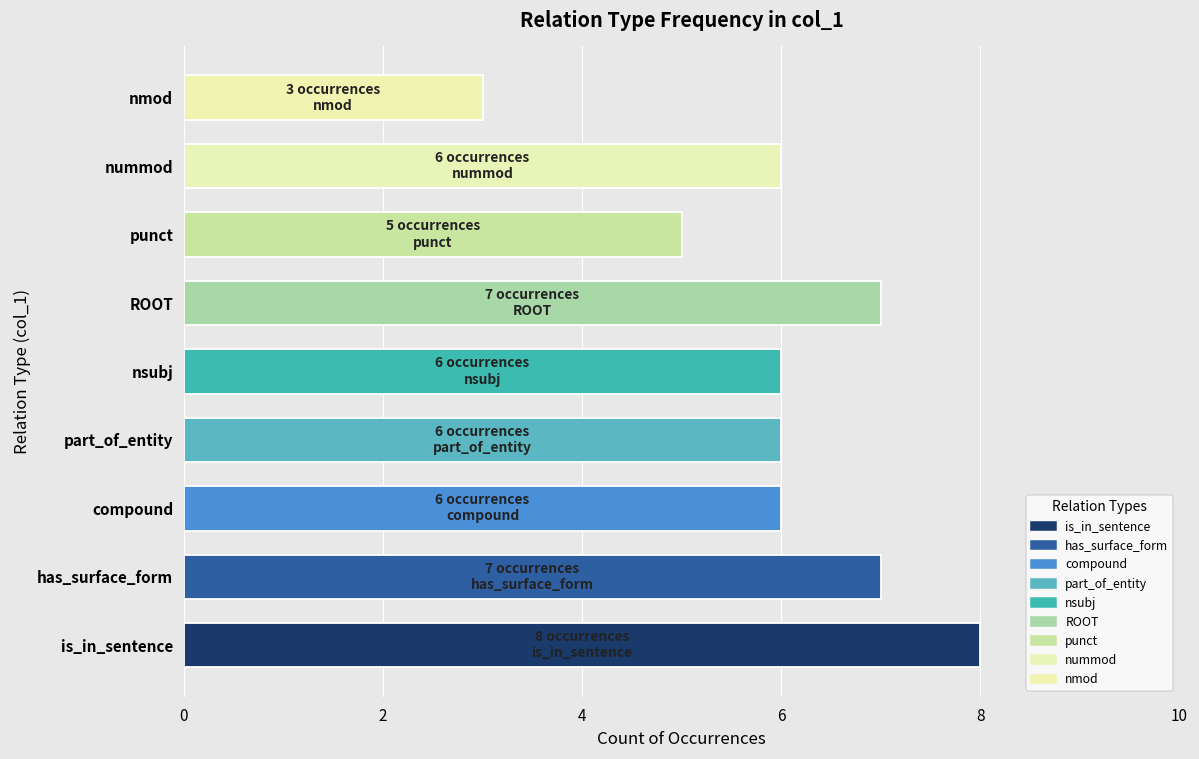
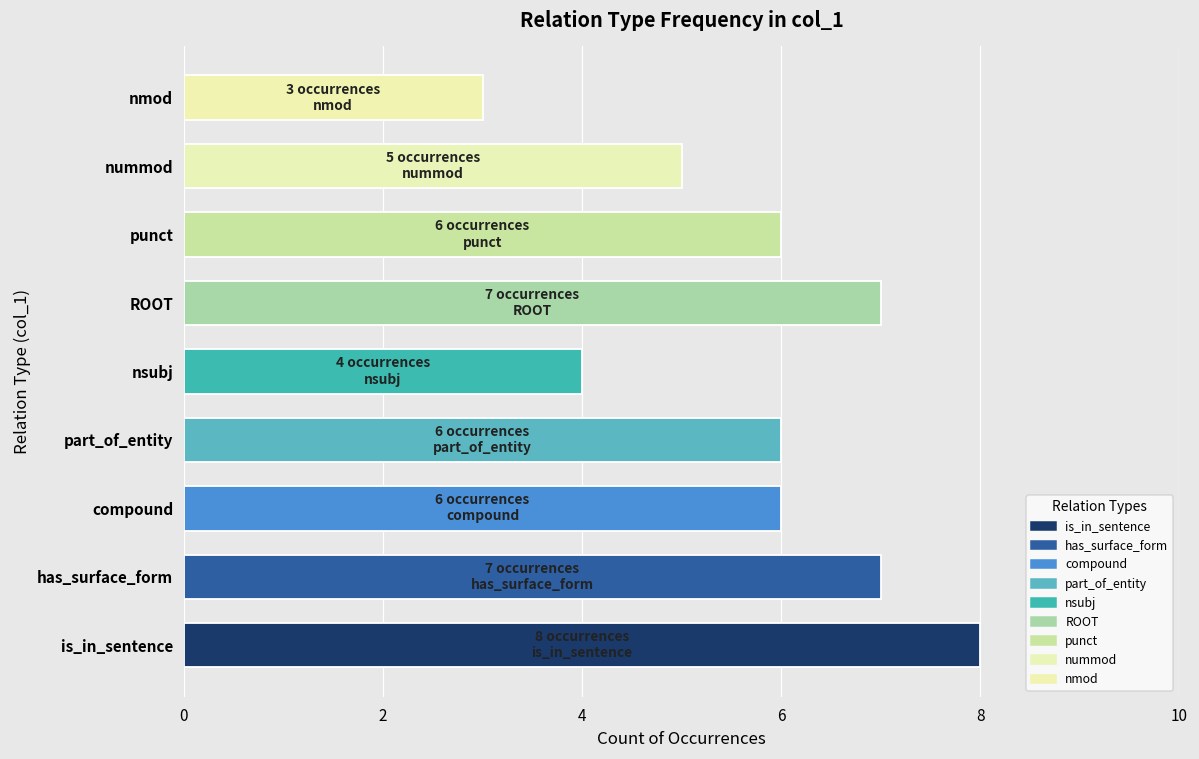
  {
    "nmod": 3,
-   "nummod": 6,
-   "punct": 5,
+   "nummod": 5,
+   "punct": 6,
    "ROOT": 7,
-   "nsubj": 6,
+   "nsubj": 4,
    "part_of_entity": 6,
    "compound": 6,
    "has_surface_form": 7,
    "is_in_sentence": 8
  }
